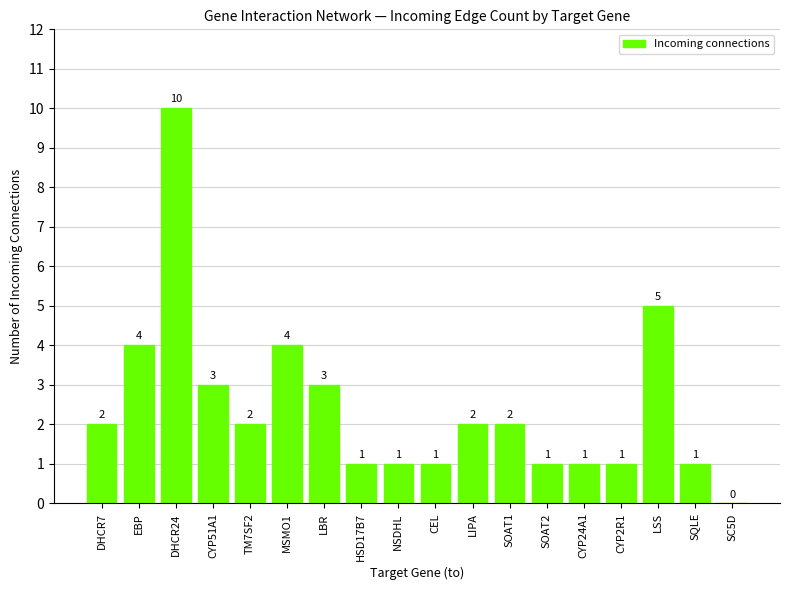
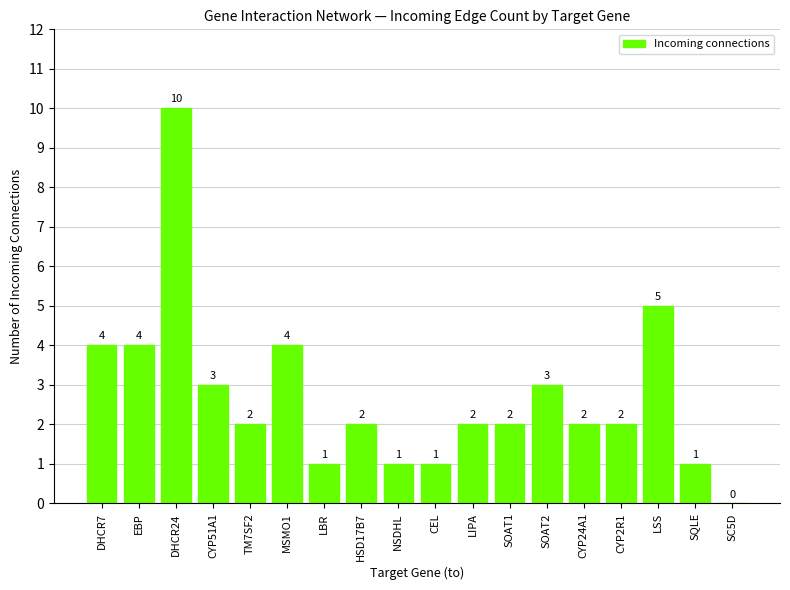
  {
-   "DHCR7": 2,
+   "DHCR7": 4,
    "EBP": 4,
    "DHCR24": 10,
    "CYP51A1": 3,
    "TM7SF2": 2,
    "MSMO1": 4,
-   "LBR": 3,
-   "HSD17B7": 1,
+   "LBR": 1,
+   "HSD17B7": 2,
    "NSDHL": 1,
    "CEL": 1,
    "LIPA": 2,
    "SOAT1": 2,
-   "SOAT2": 1,
-   "CYP24A1": 1,
-   "CYP2R1": 1,
+   "SOAT2": 3,
+   "CYP24A1": 2,
+   "CYP2R1": 2,
    "LSS": 5,
    "SQLE": 1,
    "SC5D": 0
  }
